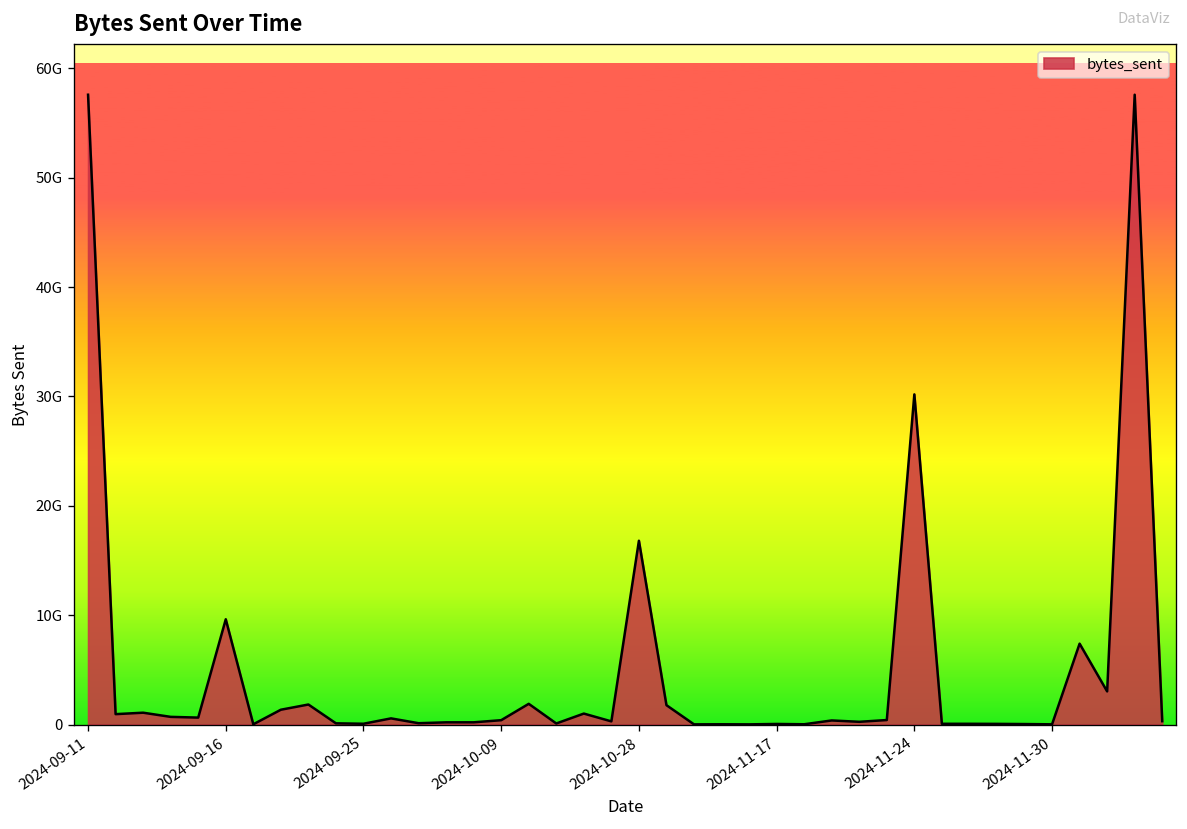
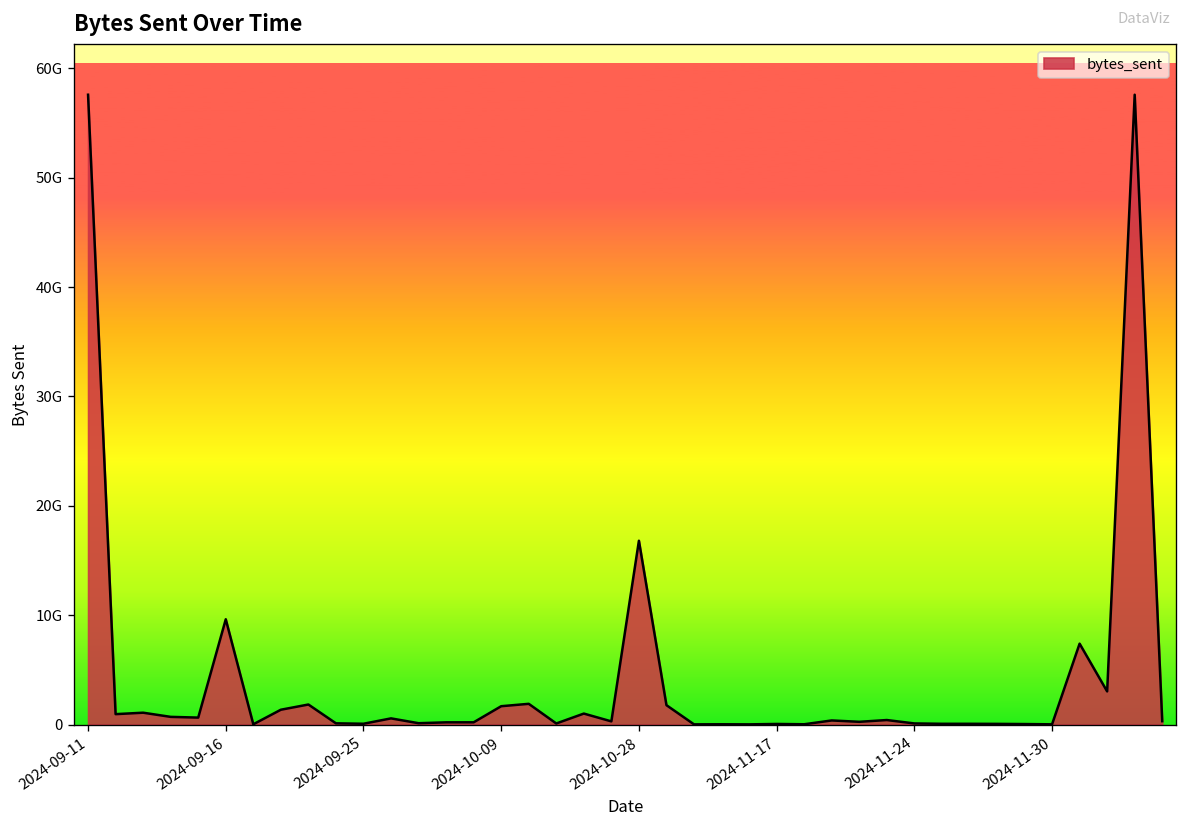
  {
    "2024-09-11": 58000000000,
    "2024-09-16": 10000000000,
    "2024-09-25": 0,
-   "2024-10-09": 0,
+   "2024-10-09": 2000000000,
    "2024-10-28": 17000000000,
    "2024-11-17": 0,
-   "2024-11-24": 30000000000,
+   "2024-11-24": 0,
    "2024-11-30": 0
  }
